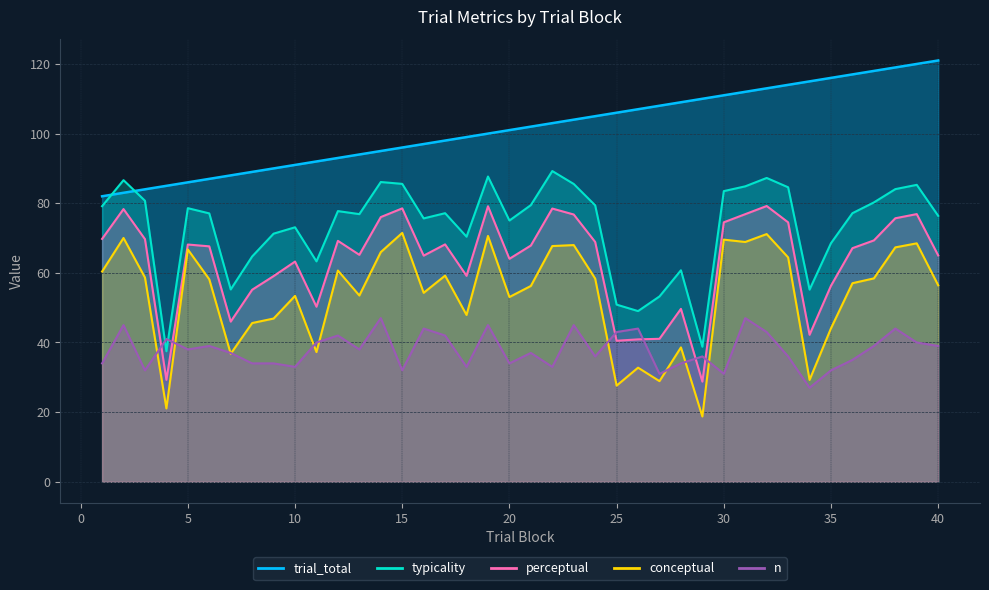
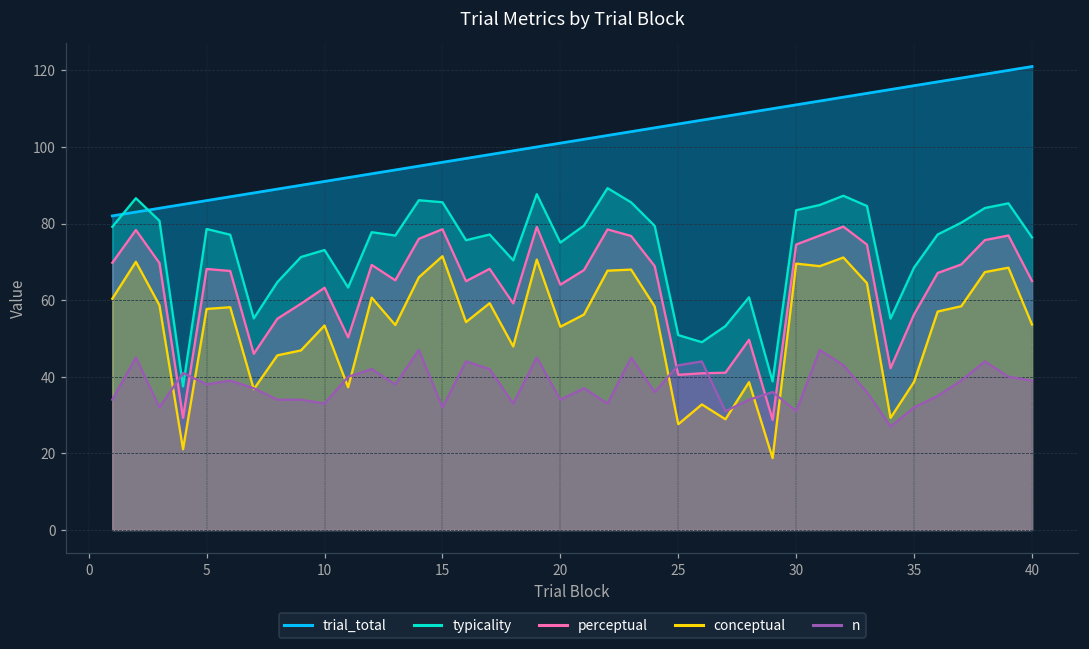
  {
    "conceptual": {
-     "5": 67,
+     "5": 58,
      "10": 53,
      "15": 71,
      "20": 53,
      "25": 28,
      "30": 70,
-     "35": 44,
-     "40": 56
+     "35": 39,
+     "40": 54
    }
  }
